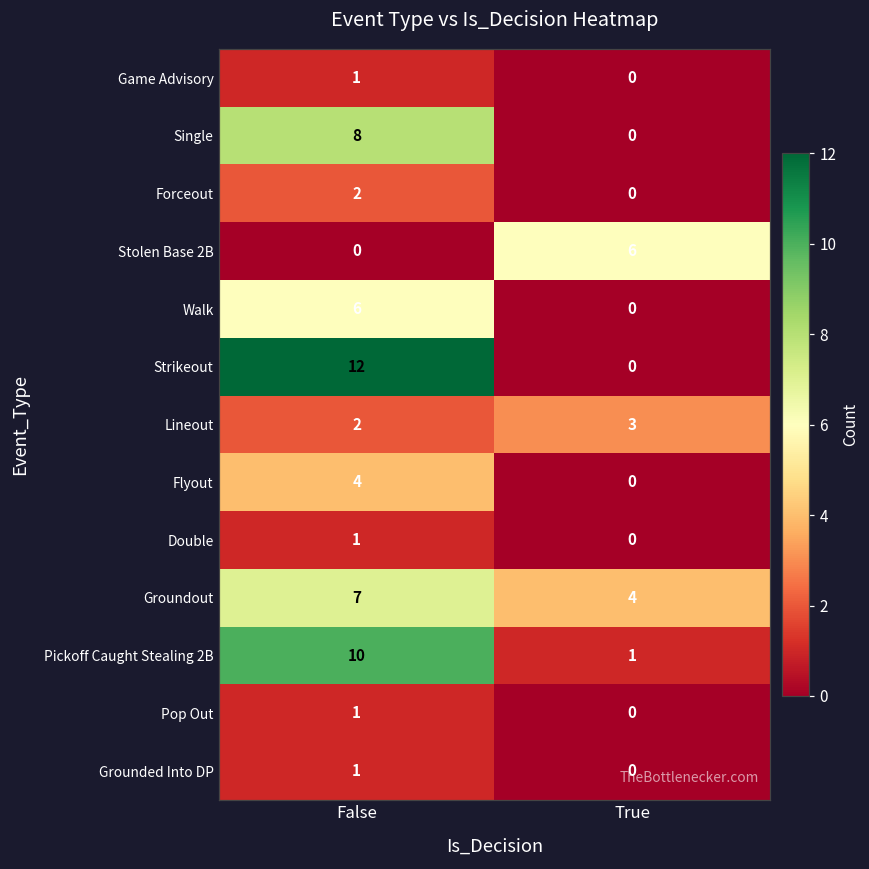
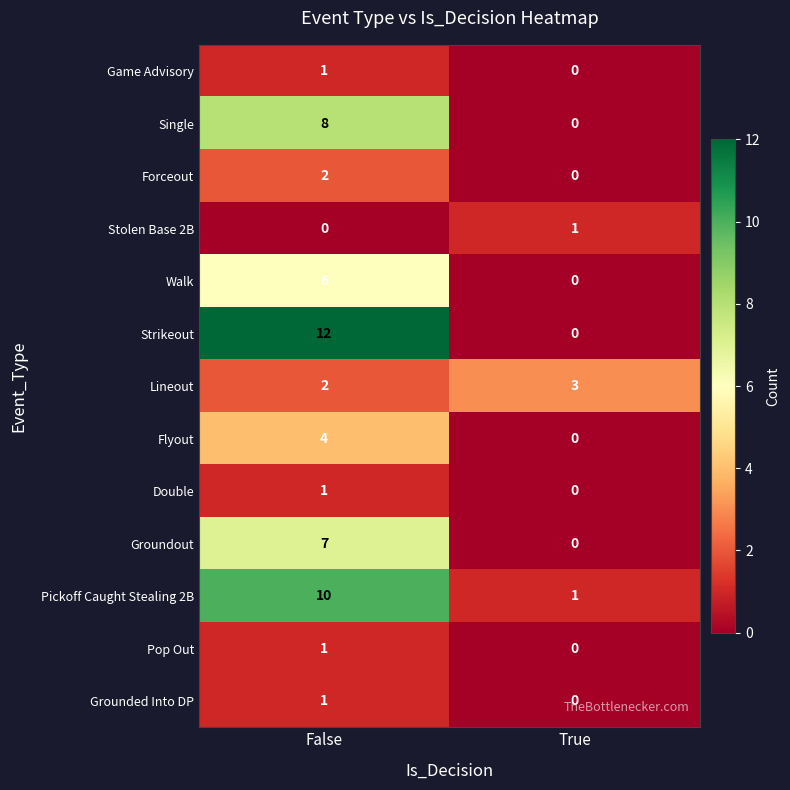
  {
    "Game Advisory": {
      "False": 1,
      "True": 0
    },
    "Single": {
      "False": 8,
      "True": 0
    },
    "Forceout": {
      "False": 2,
      "True": 0
    },
    "Stolen Base 2B": {
      "False": 0,
-     "True": 6
+     "True": 1
    },
    "Walk": {
      "False": 6,
      "True": 0
    },
    "Strikeout": {
      "False": 12,
      "True": 0
    },
    "Lineout": {
      "False": 2,
      "True": 3
    },
    "Flyout": {
      "False": 4,
      "True": 0
    },
    "Double": {
      "False": 1,
      "True": 0
    },
    "Groundout": {
      "False": 7,
-     "True": 4
+     "True": 0
    },
    "Pickoff Caught Stealing 2B": {
      "False": 10,
      "True": 1
    },
    "Pop Out": {
      "False": 1,
      "True": 0
    },
    "Grounded Into DP": {
      "False": 1
    }
  }
